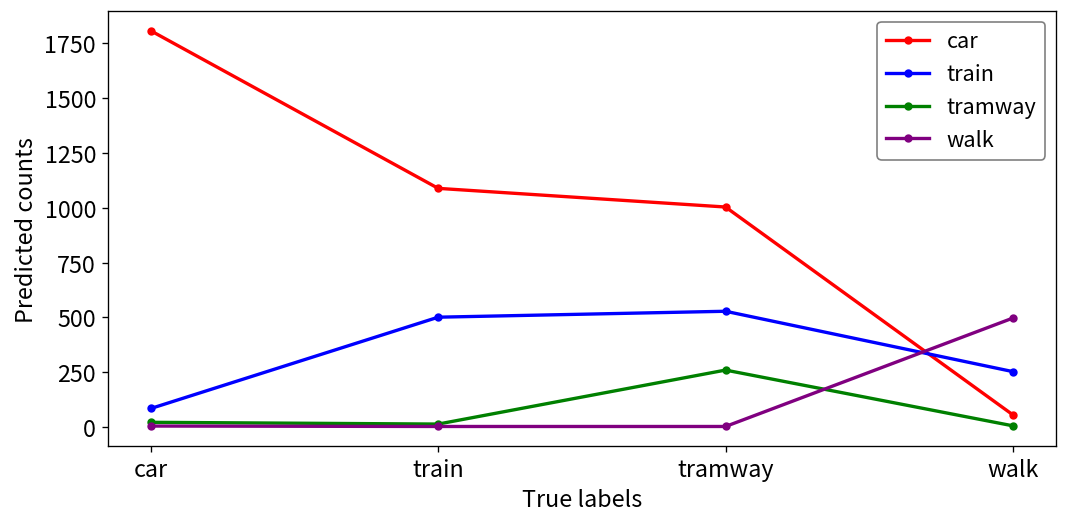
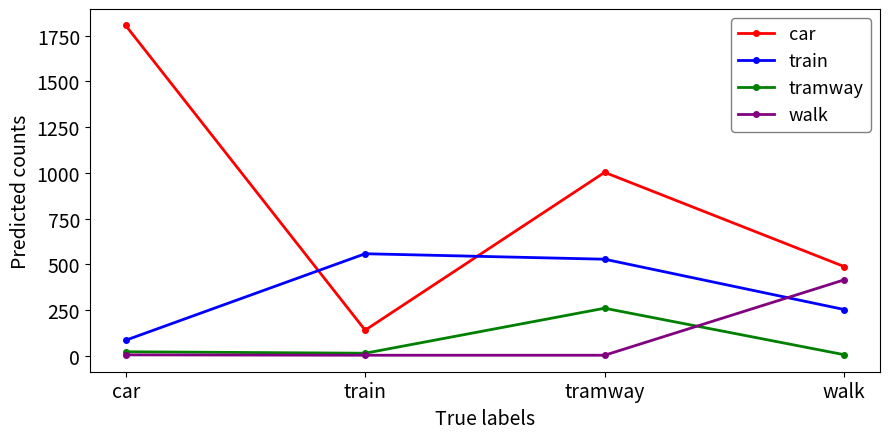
  {
    "car": {
      "car": 1810,
-     "train": 1090,
+     "train": 140,
      "tramway": 1000,
-     "walk": 60
+     "walk": 490
    },
    "train": {
      "car": 90,
-     "train": 500,
+     "train": 560,
      "tramway": 530,
      "walk": 250
    },
    "tramway": {
      "car": 20,
      "tramway": 260,
      "walk": 10
    },
    "walk": {
      "car": 10,
      "tramway": 0,
-     "walk": 500
+     "walk": 420
    }
  }
